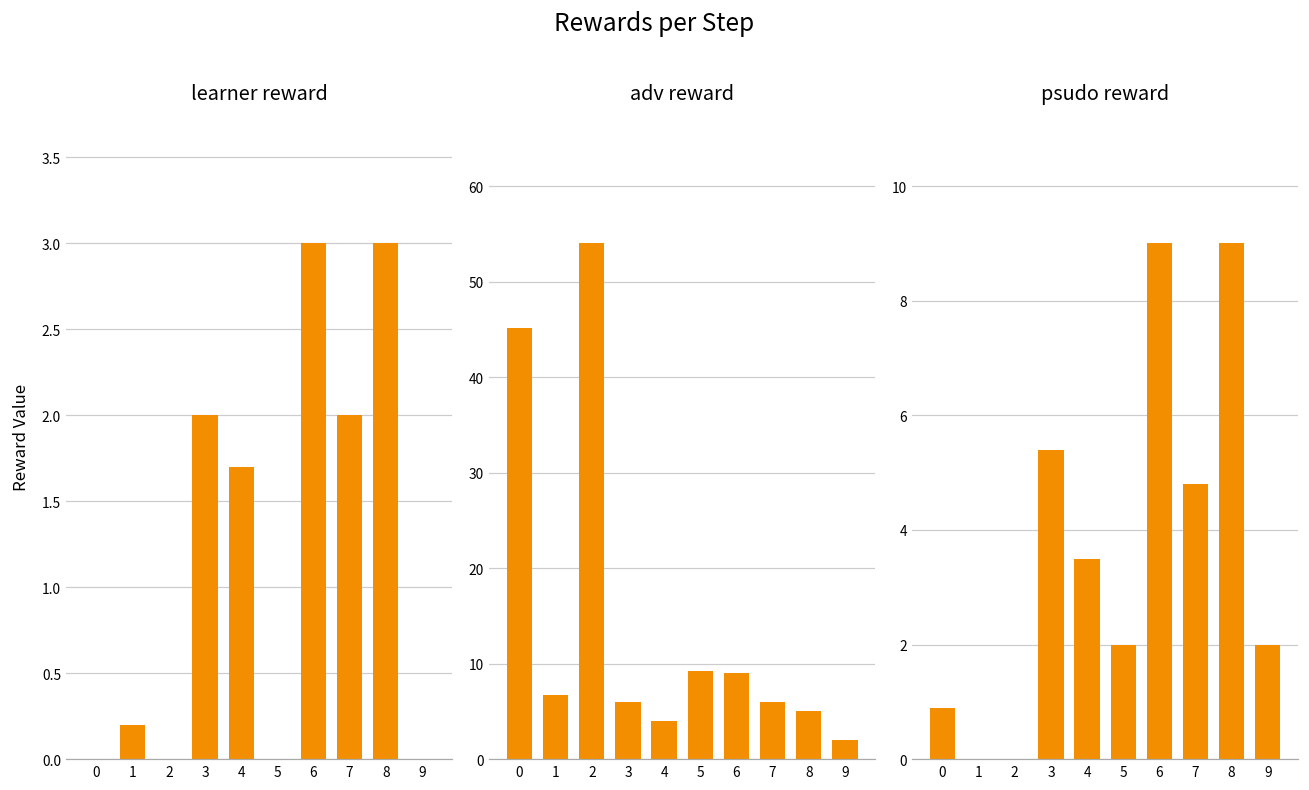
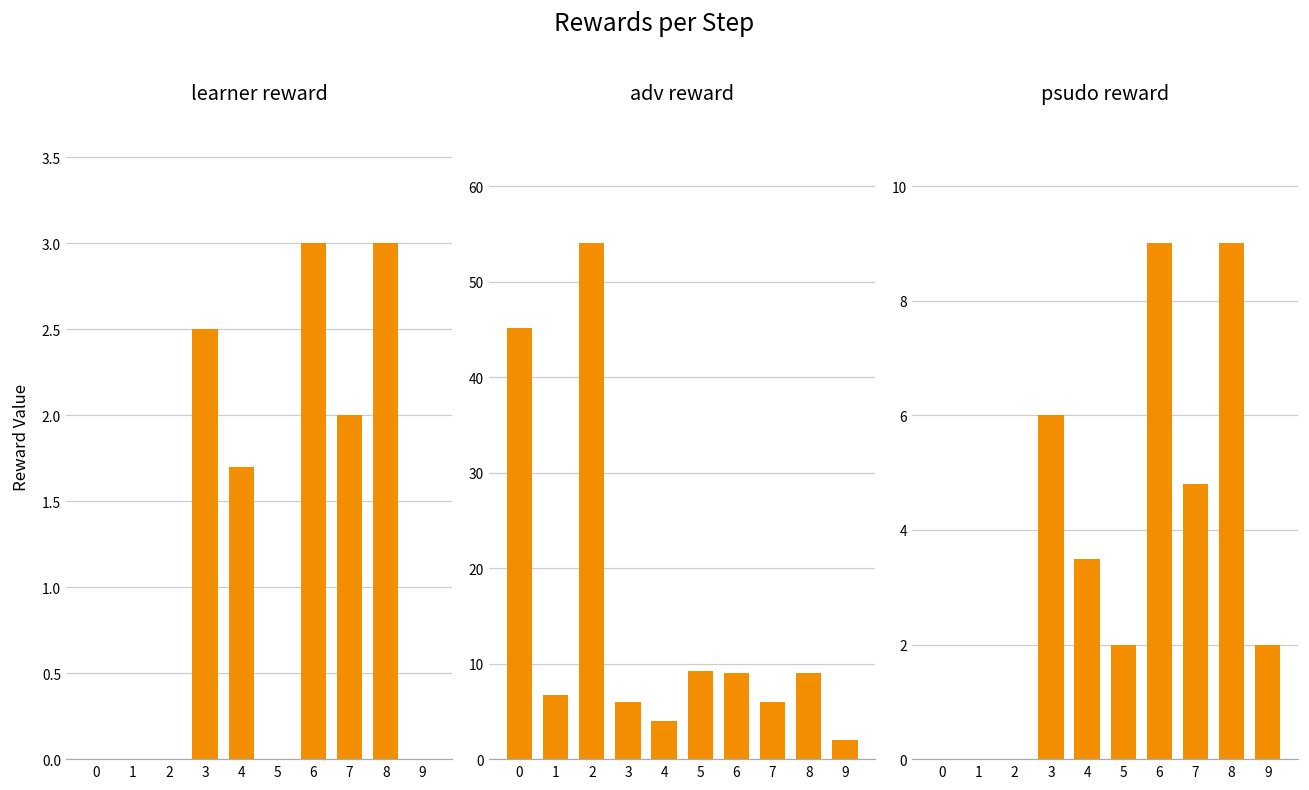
  {
    "learner reward": {
      "0": 0.0,
-     "1": 0.2,
+     "1": 0.0,
      "2": 0.0,
-     "3": 2.0,
+     "3": 2.5,
      "4": 1.7,
      "5": 0.0,
      "6": 3.0,
      "7": 2.0,
      "8": 3.0,
      "9": 0.0
    },
    "adv reward": {
      "0": 45,
      "1": 7,
      "2": 54,
      "3": 6,
      "4": 4,
      "5": 9,
      "6": 9,
      "7": 6,
-     "8": 5,
+     "8": 9,
      "9": 2
    },
    "psudo reward": {
-     "0": 0.9,
+     "0": 0.0,
      "1": 0.0,
      "2": 0.0,
-     "3": 5.4,
+     "3": 6.0,
      "4": 3.5,
      "5": 2.0,
      "6": 9.0,
      "7": 4.8,
      "8": 9.0,
      "9": 2.0
    }
  }
